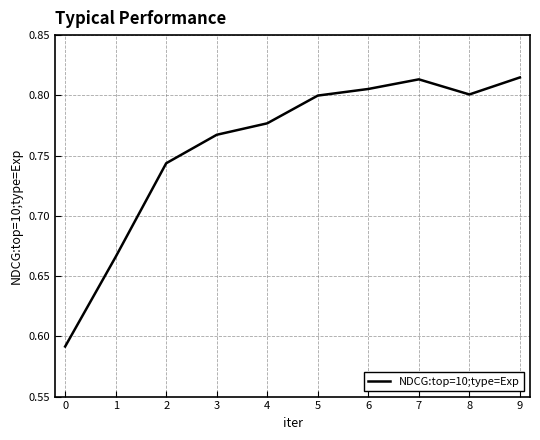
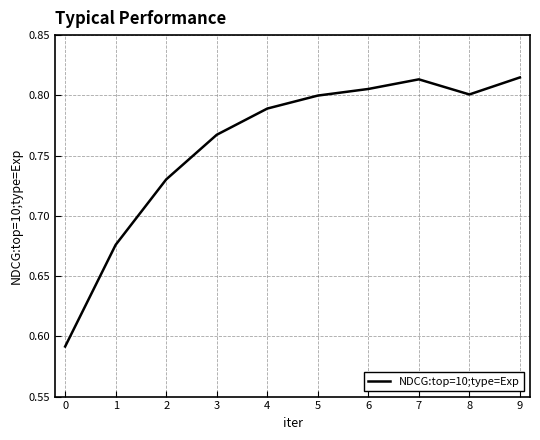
  {
    "0": 0.592,
-   "1": 0.666,
-   "2": 0.744,
+   "1": 0.676,
+   "2": 0.730,
    "3": 0.767,
-   "4": 0.777,
+   "4": 0.789,
    "5": 0.800,
    "6": 0.805,
    "7": 0.813,
    "8": 0.801,
    "9": 0.815
  }
